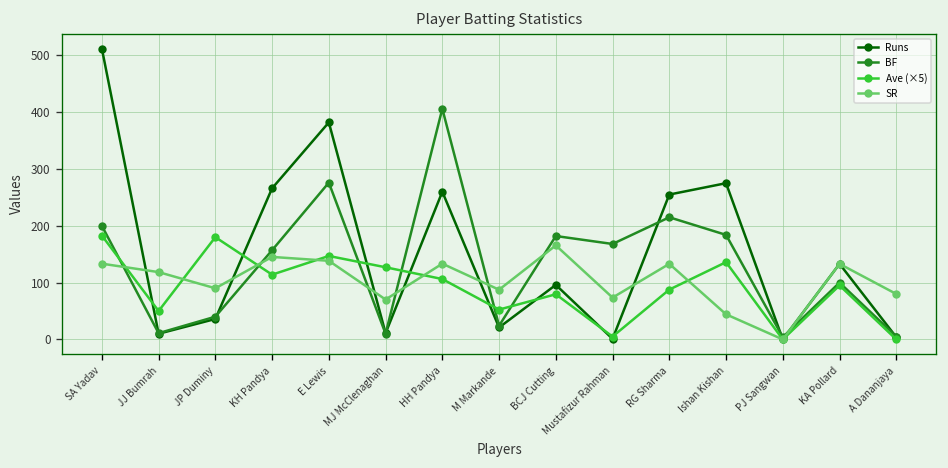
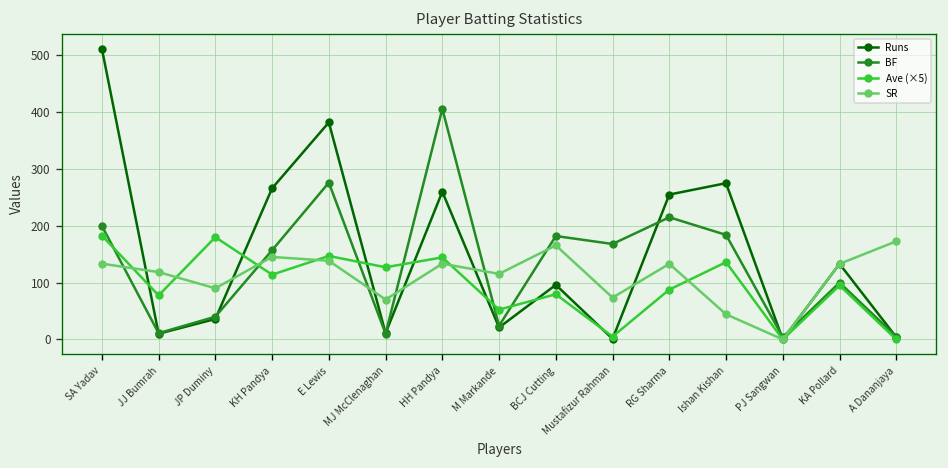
  {
    "Runs": {
      "SA Yadav": 510,
      "KH Pandya": 270,
      "E Lewis": 380,
      "HH Pandya": 260,
      "BCJ Cutting": 100,
      "RG Sharma": 260,
      "Ishan Kishan": 280
    },
    "BF": {
      "SA Yadav": 200,
      "KH Pandya": 160,
      "E Lewis": 280,
      "HH Pandya": 410,
      "BCJ Cutting": 180,
      "Mustafizur Rahman": 170,
      "RG Sharma": 220,
      "Ishan Kishan": 180
    },
    "Ave (×5)": {
      "SA Yadav": 180,
-     "JJ Bumrah": 50,
+     "JJ Bumrah": 80,
      "JP Duminy": 180,
      "KH Pandya": 110,
      "E Lewis": 150,
      "MJ McClenaghan": 130,
-     "HH Pandya": 110,
+     "HH Pandya": 140,
      "M Markande": 50,
      "BCJ Cutting": 80,
      "RG Sharma": 90,
      "Ishan Kishan": 140
    },
    "SR": {
      "SA Yadav": 130,
      "JJ Bumrah": 120,
      "JP Duminy": 90,
      "KH Pandya": 150,
      "E Lewis": 140,
      "MJ McClenaghan": 70,
      "HH Pandya": 130,
-     "M Markande": 90,
+     "M Markande": 120,
      "BCJ Cutting": 170,
      "Mustafizur Rahman": 70,
      "RG Sharma": 130,
      "Ishan Kishan": 40,
-     "A Dananjaya": 80
+     "A Dananjaya": 170
    }
  }
